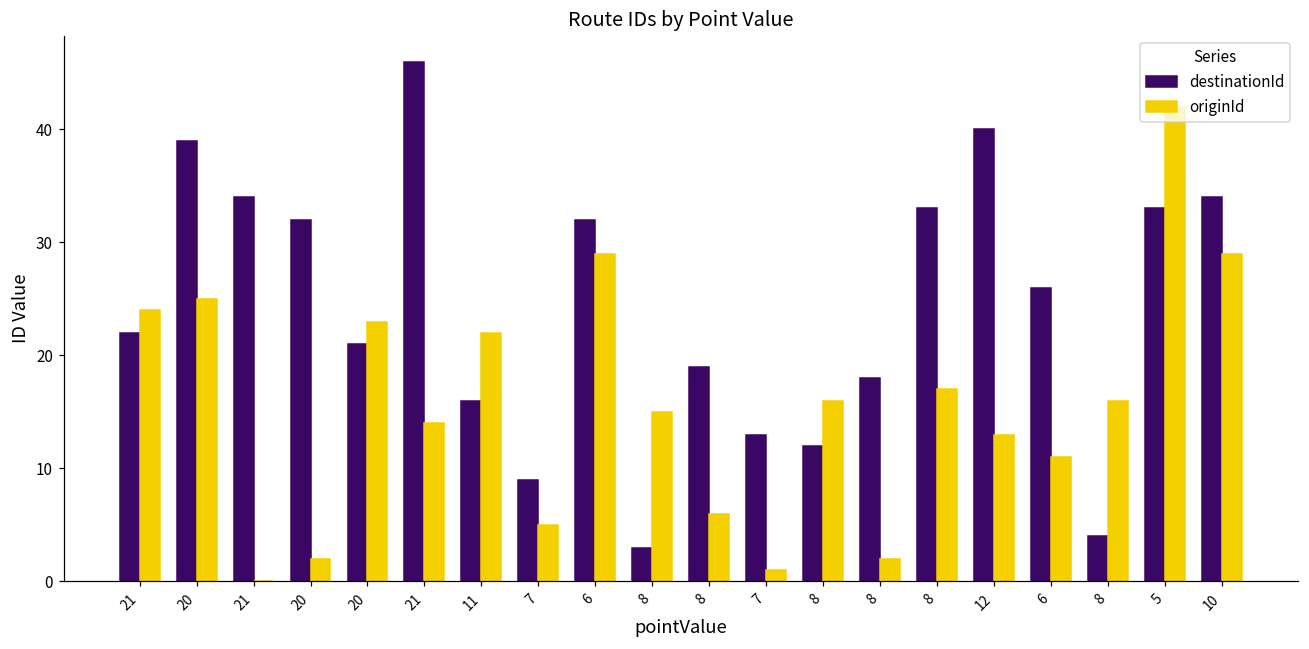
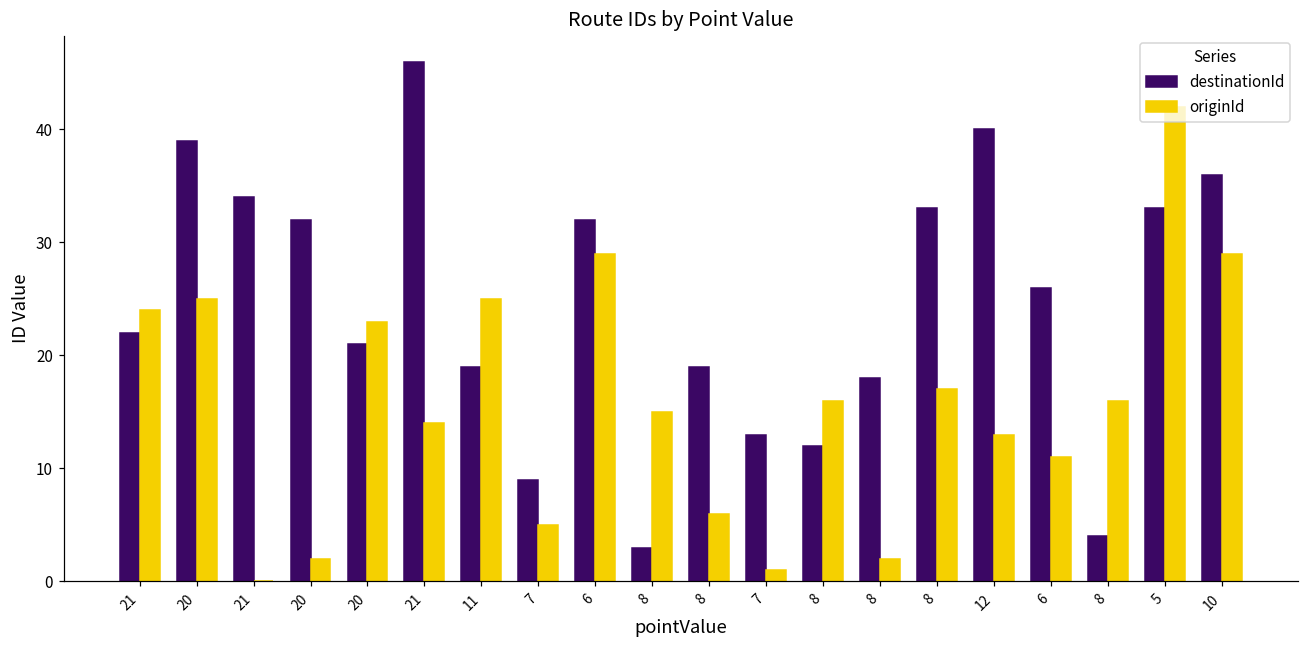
  {
    "destinationId": {
-     "11": 16,
+     "11": 19,
      "12": 40,
      "5": 33,
-     "10": 34
+     "10": 36
    },
    "originId": {
-     "11": 22,
+     "11": 25,
      "12": 13,
      "10": 29
    }
  }
